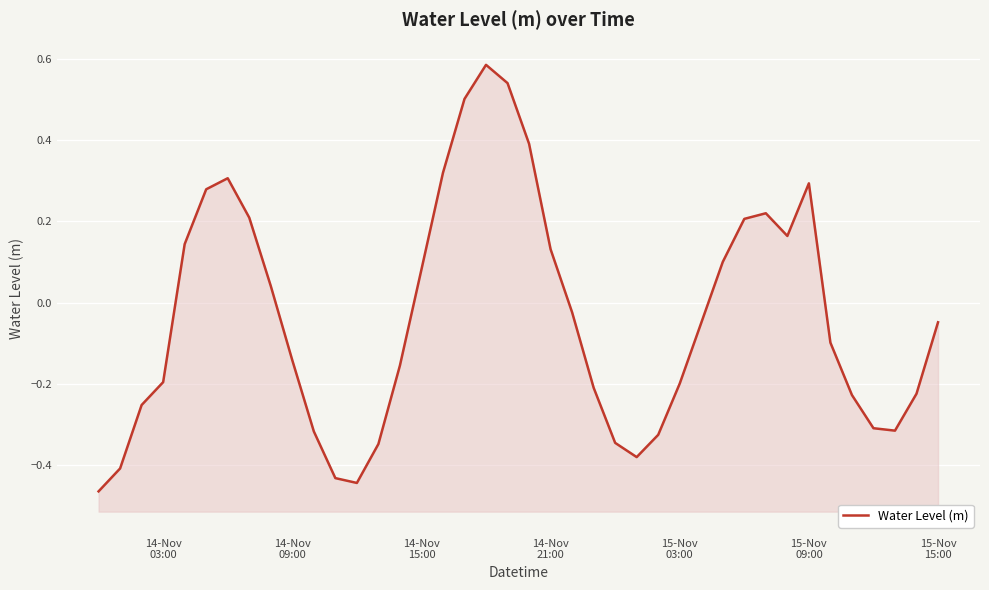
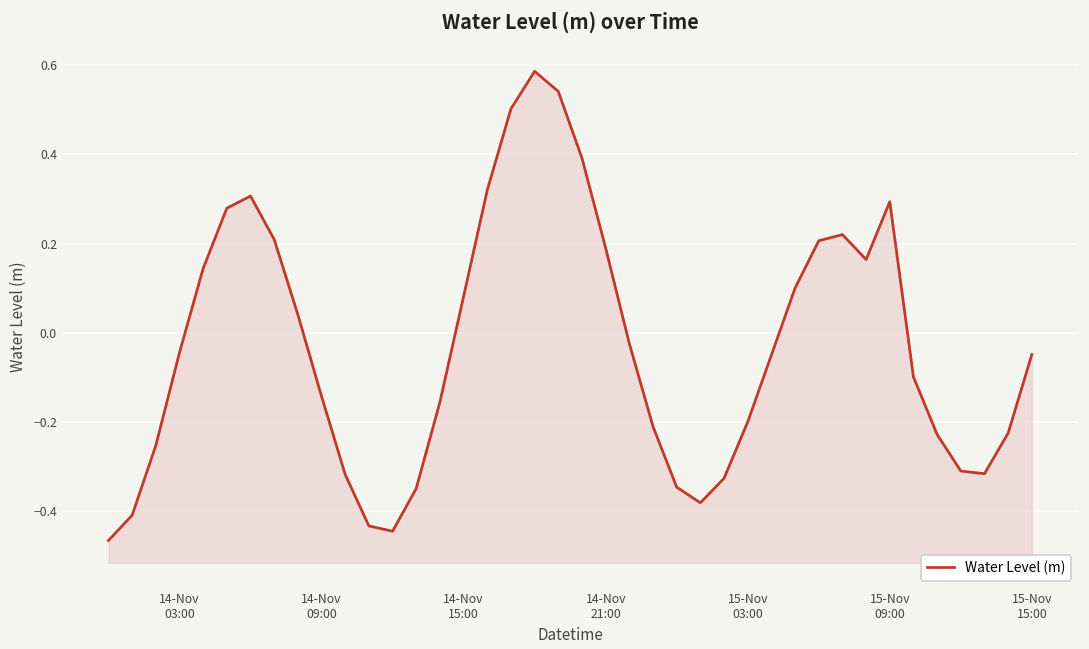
  {
-   "14-Nov 03:00": -0.20,
+   "14-Nov 03:00": -0.04,
    "14-Nov 09:00": -0.14,
    "14-Nov 15:00": 0.08,
-   "14-Nov 21:00": 0.13,
+   "14-Nov 21:00": 0.19,
    "15-Nov 03:00": -0.20,
    "15-Nov 09:00": 0.29,
    "15-Nov 15:00": -0.05
  }
